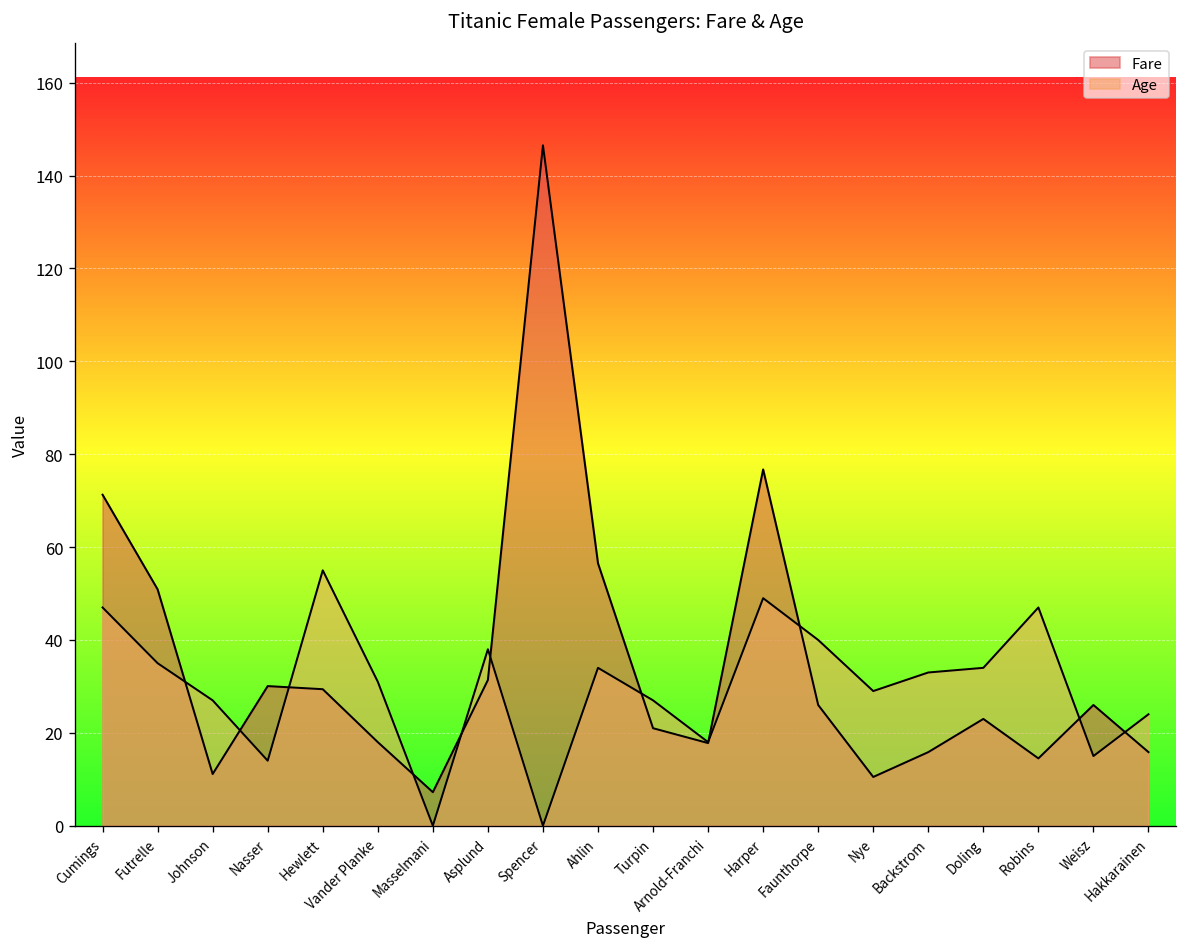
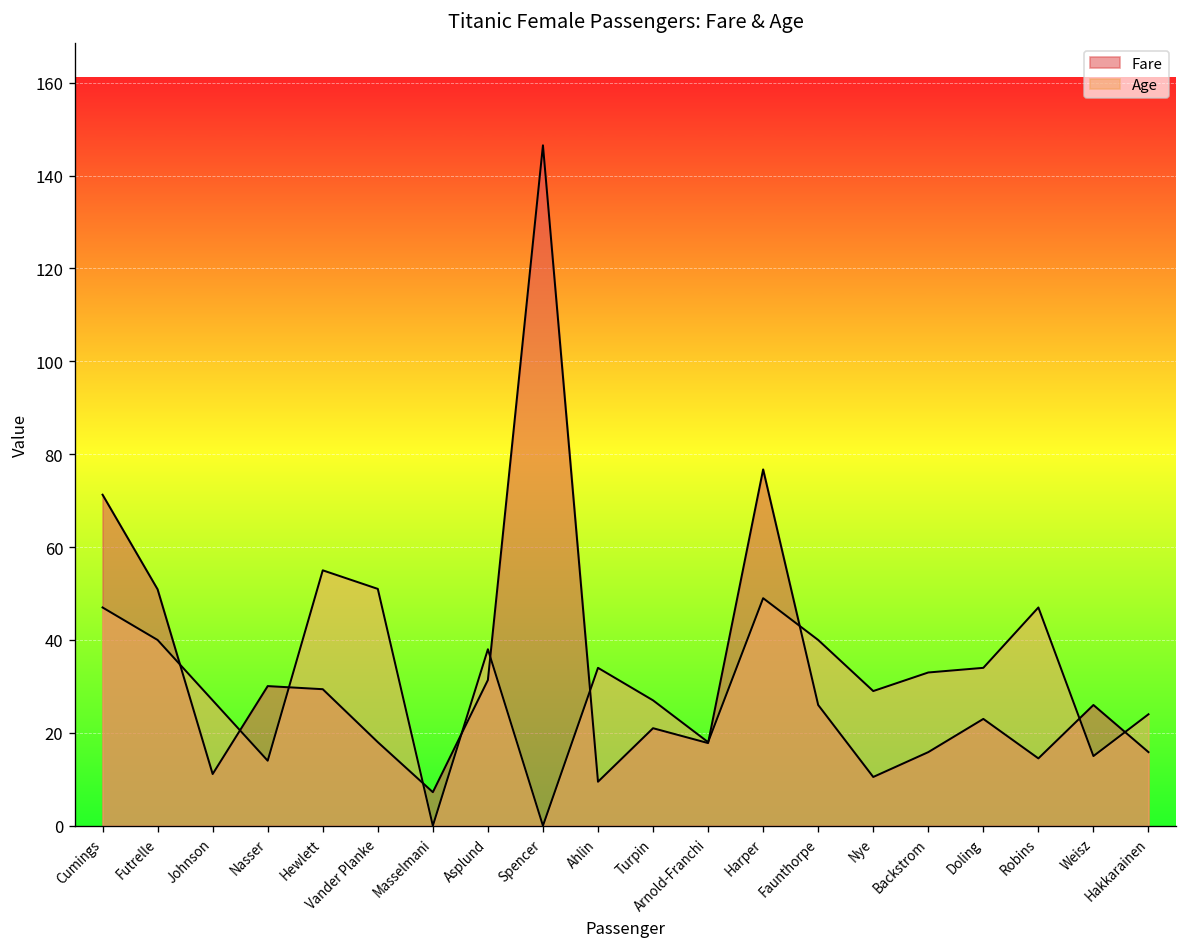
  {
    "Fare": {
      "Cumings": 71,
      "Futrelle": 51,
      "Johnson": 11,
      "Nasser": 30,
      "Hewlett": 29,
      "Vander Planke": 18,
      "Masselmani": 7,
      "Asplund": 31,
      "Spencer": 147,
-     "Ahlin": 57,
+     "Ahlin": 9,
      "Turpin": 21,
      "Harper": 77,
      "Faunthorpe": 26,
      "Nye": 11,
      "Backstrom": 16,
      "Doling": 23,
      "Robins": 15,
      "Weisz": 26,
      "Hakkarainen": 16
    },
    "Age": {
      "Cumings": 47,
-     "Futrelle": 35,
+     "Futrelle": 40,
      "Johnson": 27,
      "Nasser": 14,
      "Hewlett": 55,
-     "Vander Planke": 31,
+     "Vander Planke": 51,
      "Masselmani": 0,
      "Asplund": 38,
      "Spencer": 0,
      "Ahlin": 34,
      "Turpin": 27,
      "Harper": 49,
      "Faunthorpe": 40,
      "Nye": 29,
      "Backstrom": 33,
      "Doling": 34,
      "Robins": 47,
      "Weisz": 15,
      "Hakkarainen": 24
    }
  }
